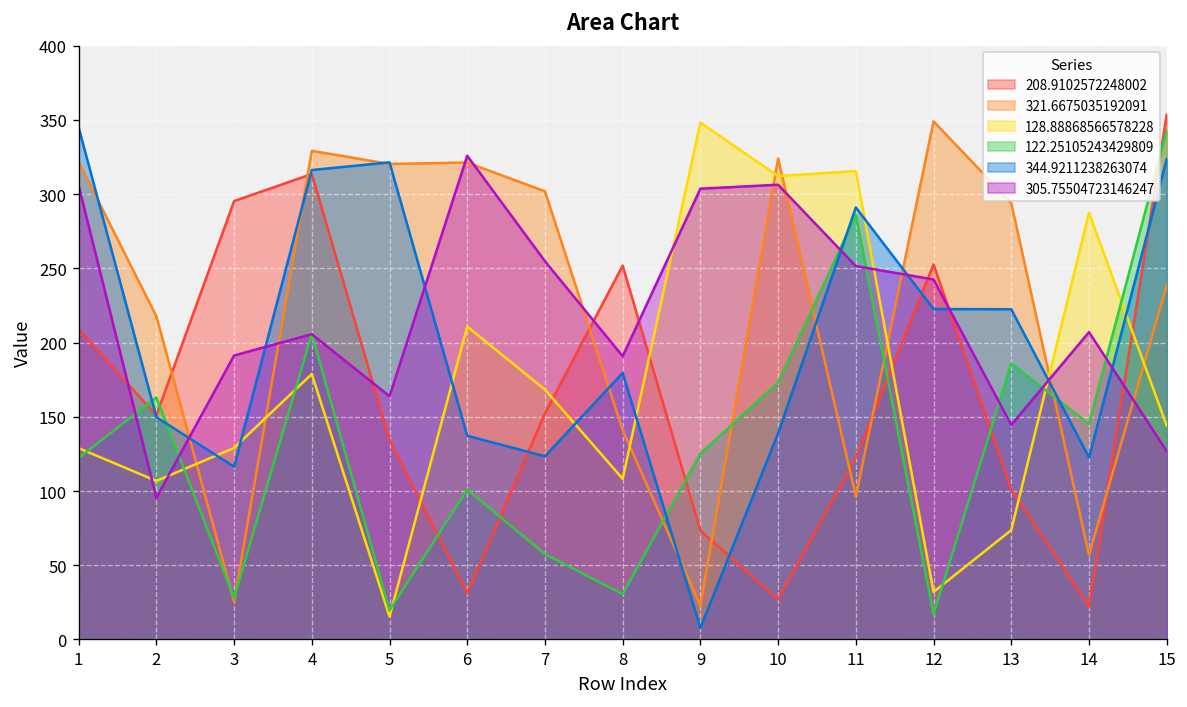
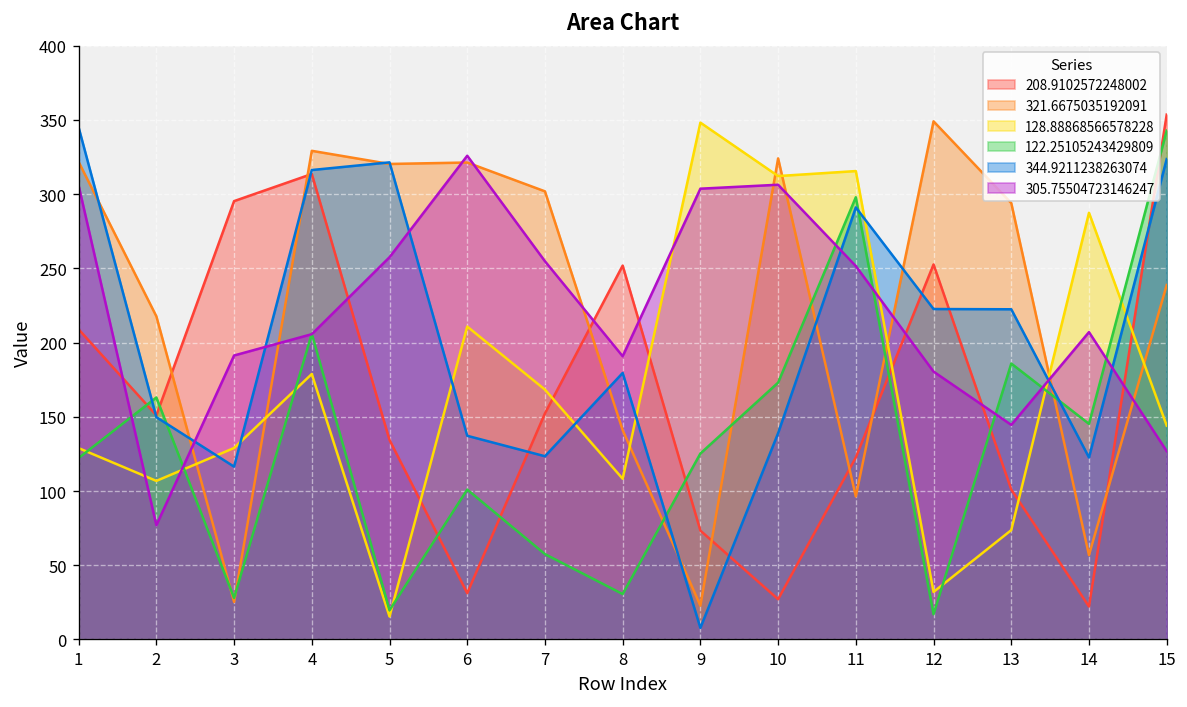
  {
    "122.25105243429809": {
      "1": 122,
      "2": 163,
      "3": 28,
      "5": 20,
      "6": 101,
      "7": 57,
      "8": 31,
      "9": 125,
      "10": 173,
-     "11": 286,
+     "11": 298,
      "12": 17,
      "13": 186,
      "14": 145,
      "15": 343
    },
    "344.9211238263074": {
      "1": 345,
      "3": 116,
      "4": 316,
      "6": 137,
      "7": 123,
      "8": 180,
      "9": 8,
      "10": 139,
      "11": 291,
      "12": 223,
      "13": 222,
      "14": 123,
      "15": 324
    },
    "305.75504723146247": {
      "1": 306,
-     "2": 95,
+     "2": 77,
      "3": 191,
-     "5": 164,
+     "5": 257,
      "6": 326,
      "7": 255,
      "8": 191,
      "9": 304,
      "10": 306,
      "11": 252,
-     "12": 242,
+     "12": 180,
      "13": 145,
      "14": 207,
      "15": 127
    }
  }
